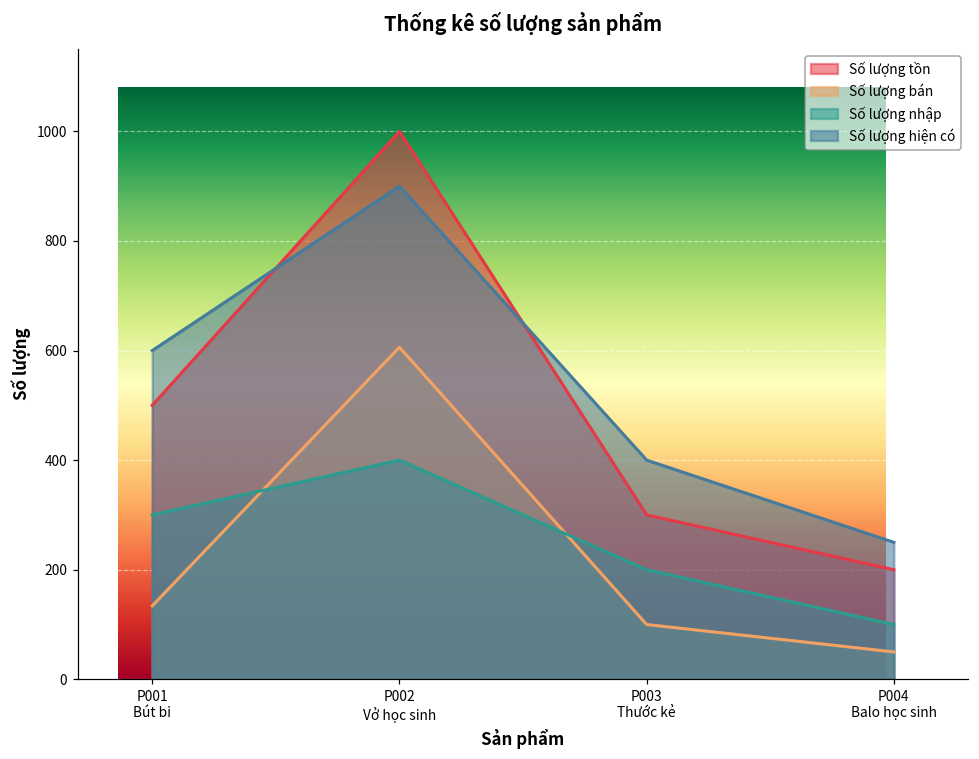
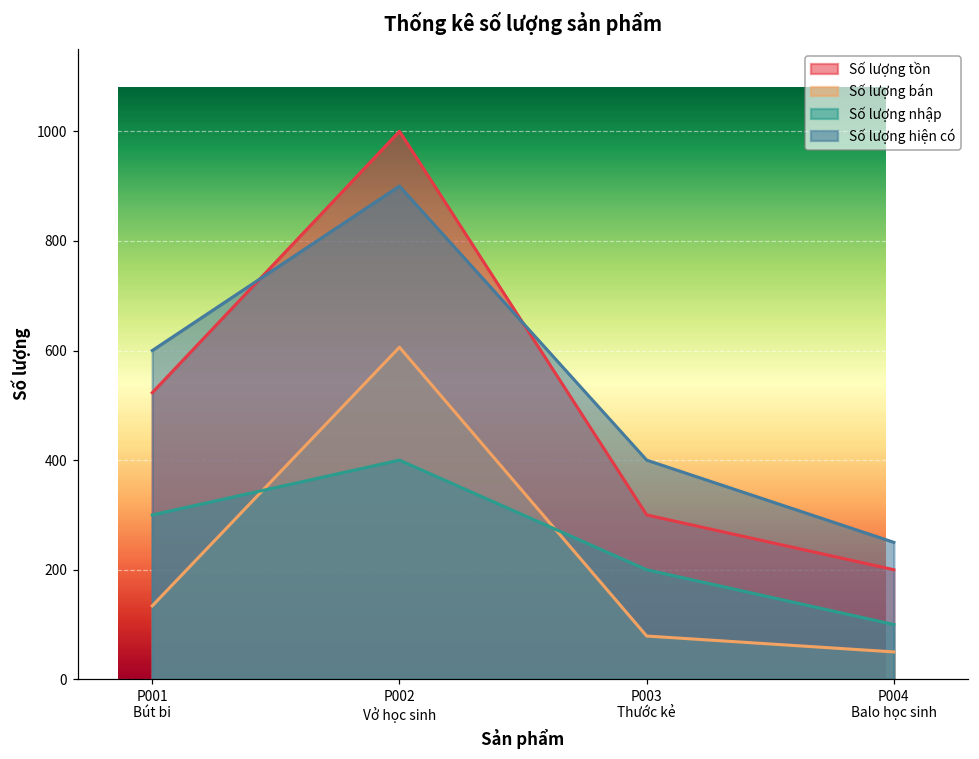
  {
    "Số lượng tồn": {
-     "P001 Bút bi": 500,
+     "P001 Bút bi": 520,
      "P002 Vở học sinh": 1000,
      "P003 Thước kẻ": 300,
      "P004 Balo học sinh": 200
    },
    "Số lượng bán": {
      "P001 Bút bi": 130,
      "P002 Vở học sinh": 610,
-     "P003 Thước kẻ": 100,
+     "P003 Thước kẻ": 80,
      "P004 Balo học sinh": 50
    }
  }
